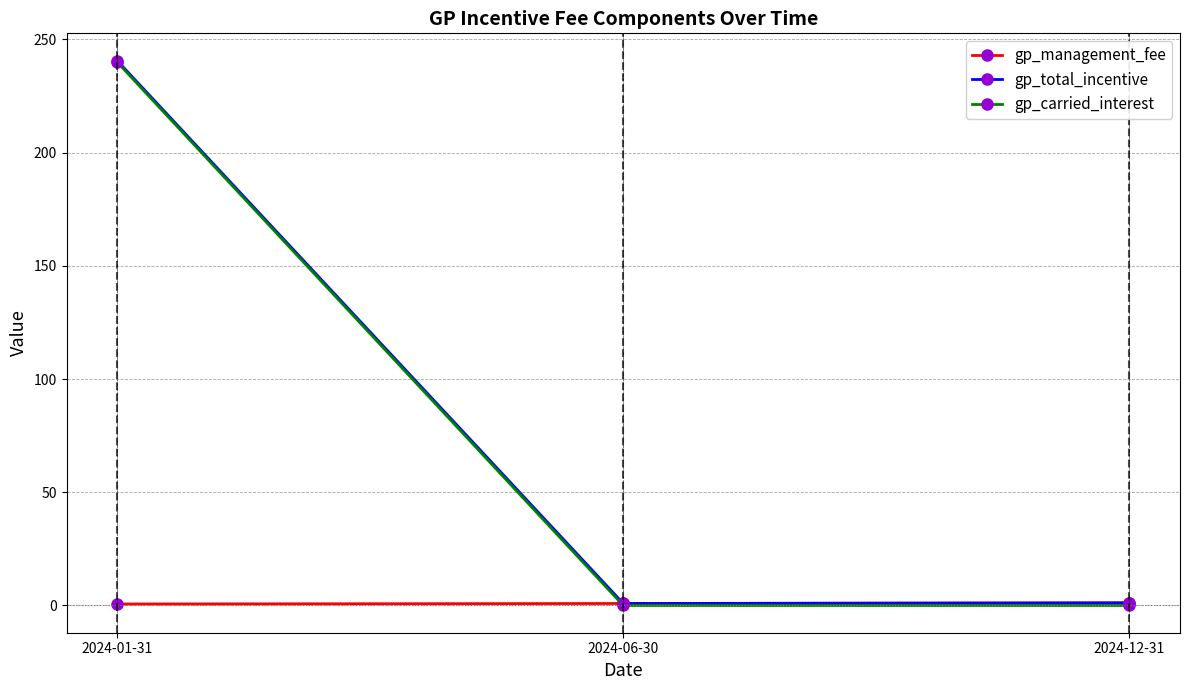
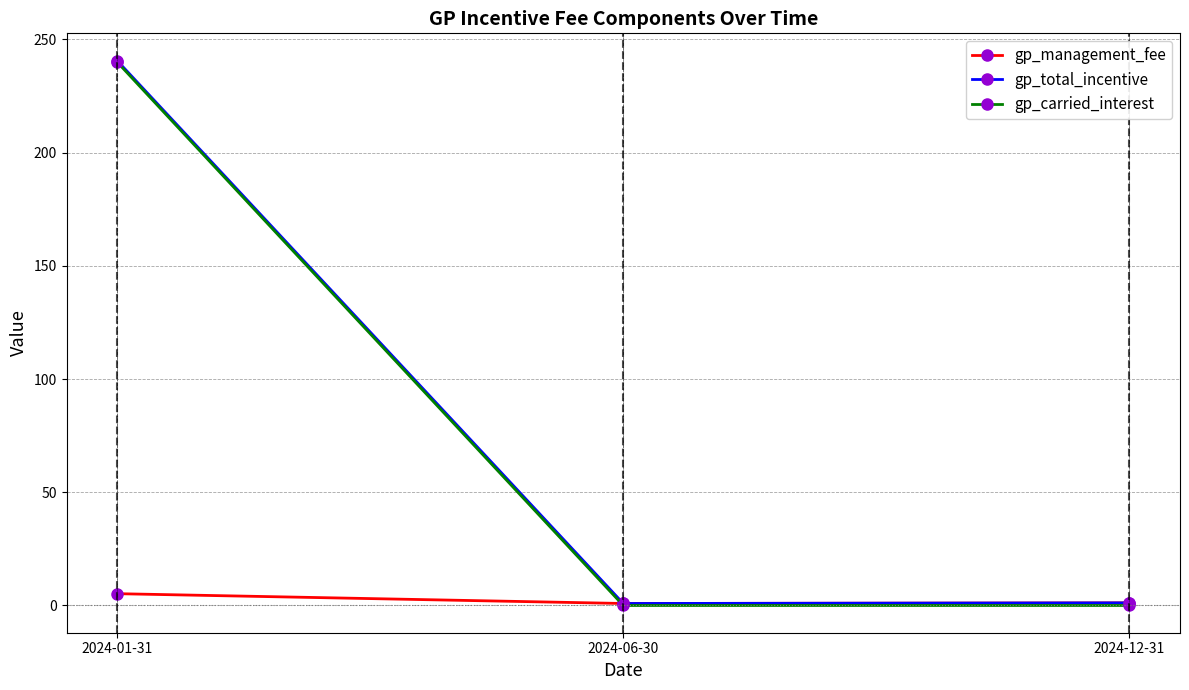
  {
    "gp_management_fee": {
-     "2024-01-31": 1
+     "2024-01-31": 5
    },
    "gp_carried_interest": {
      "2024-12-31": 0
    }
  }
